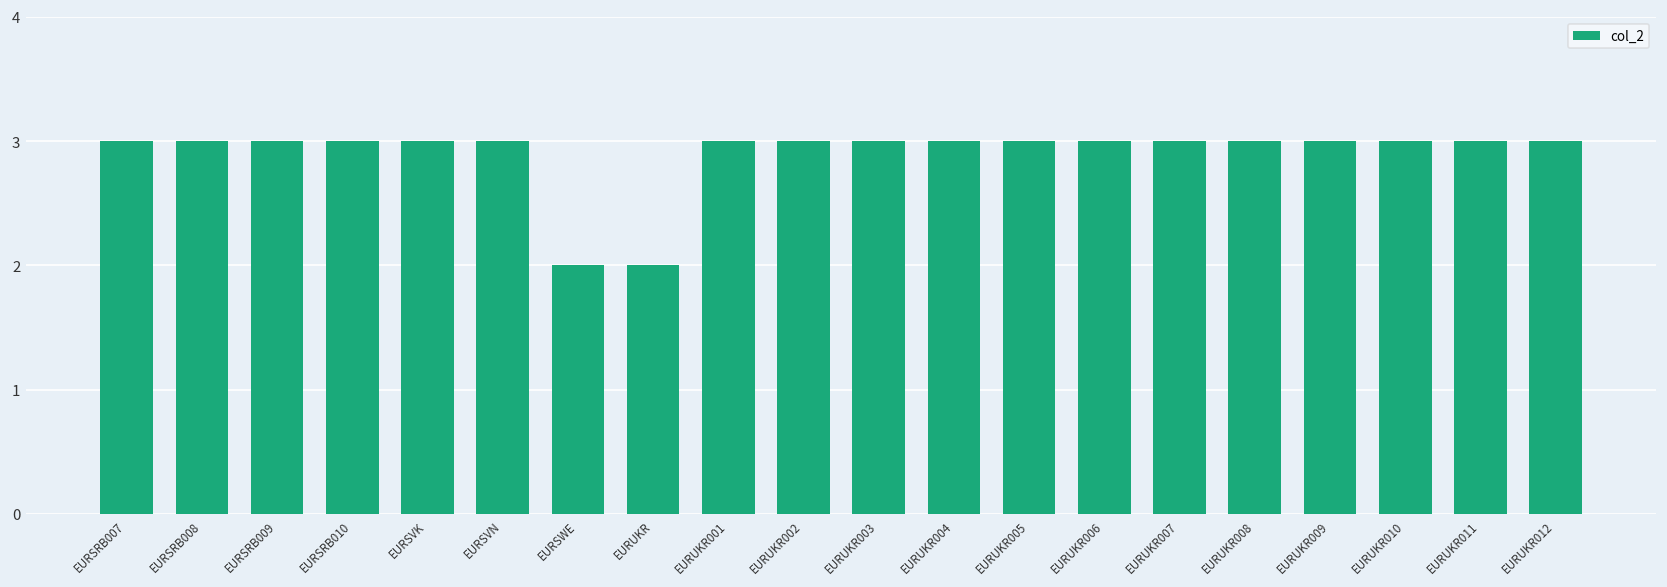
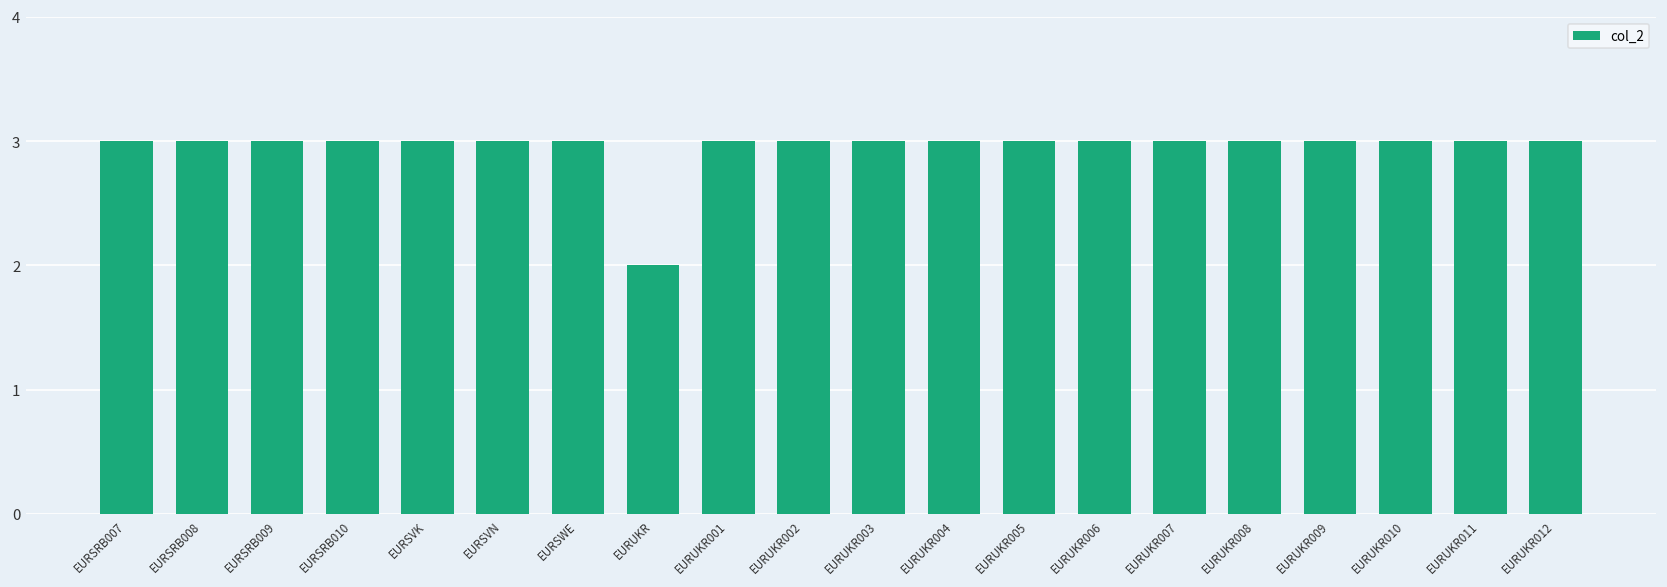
  {
    "EURSRB007": 3,
    "EURSRB008": 3,
    "EURSRB009": 3,
    "EURSRB010": 3,
    "EURSVK": 3,
    "EURSVN": 3,
-   "EURSWE": 2,
+   "EURSWE": 3,
    "EURUKR": 2,
    "EURUKR001": 3,
    "EURUKR002": 3,
    "EURUKR003": 3,
    "EURUKR004": 3,
    "EURUKR005": 3,
    "EURUKR006": 3,
    "EURUKR007": 3,
    "EURUKR008": 3,
    "EURUKR009": 3,
    "EURUKR010": 3,
    "EURUKR011": 3,
    "EURUKR012": 3
  }
